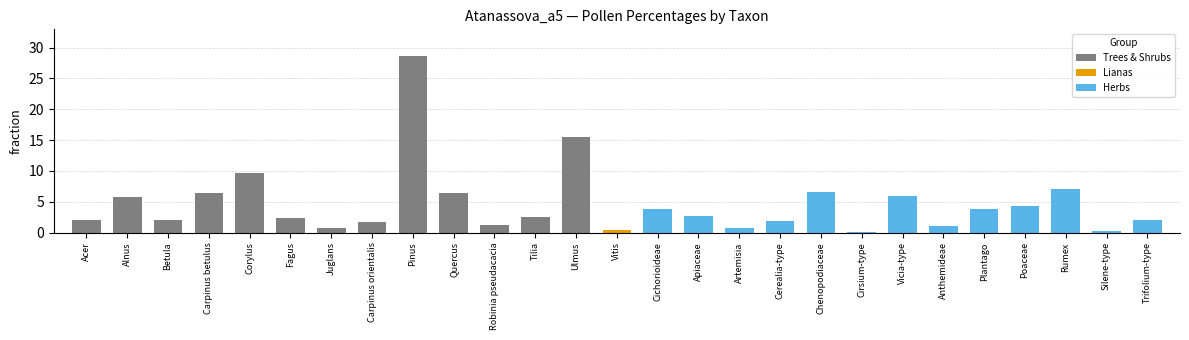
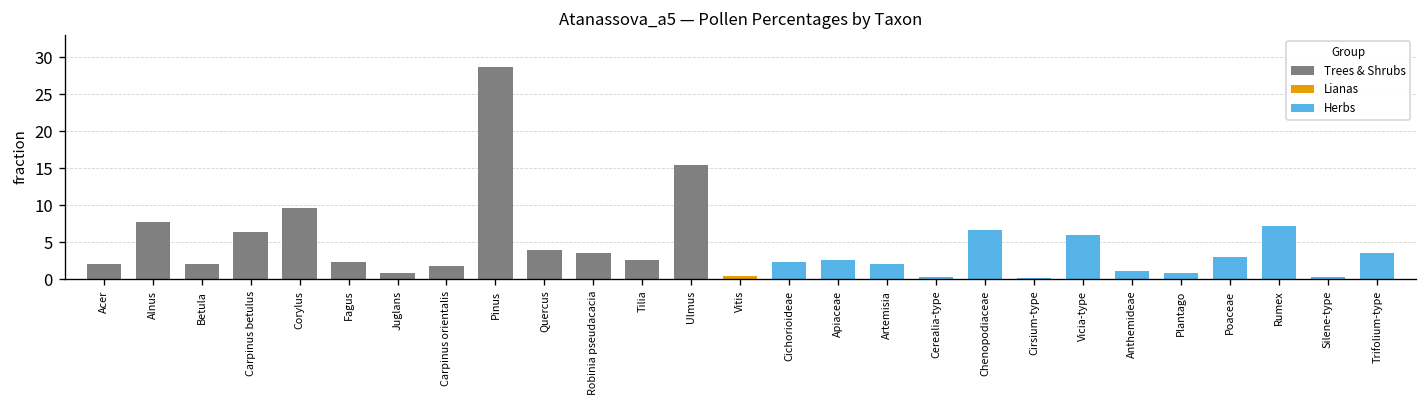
  {
    "Trees & Shrubs": {
      "Acer": 2,
-     "Alnus": 6,
+     "Alnus": 8,
      "Betula": 2,
      "Carpinus betulus": 6,
      "Corylus": 10,
      "Fagus": 2,
      "Juglans": 1,
      "Carpinus orientalis": 2,
      "Pinus": 29,
-     "Quercus": 6,
-     "Robinia pseudacacia": 1,
+     "Quercus": 4,
+     "Robinia pseudacacia": 3,
      "Tilia": 3,
      "Ulmus": 15
    },
    "Herbs": {
-     "Cichorioideae": 4,
+     "Cichorioideae": 2,
      "Apiaceae": 3,
-     "Artemisia": 1,
-     "Cerealia-type": 2,
+     "Artemisia": 2,
+     "Cerealia-type": 0,
      "Chenopodiaceae": 7,
      "Vicia-type": 6,
      "Anthemideae": 1,
-     "Plantago": 4,
-     "Poaceae": 4,
+     "Plantago": 1,
+     "Poaceae": 3,
      "Rumex": 7,
-     "Trifolium-type": 2
+     "Trifolium-type": 4
    }
  }
